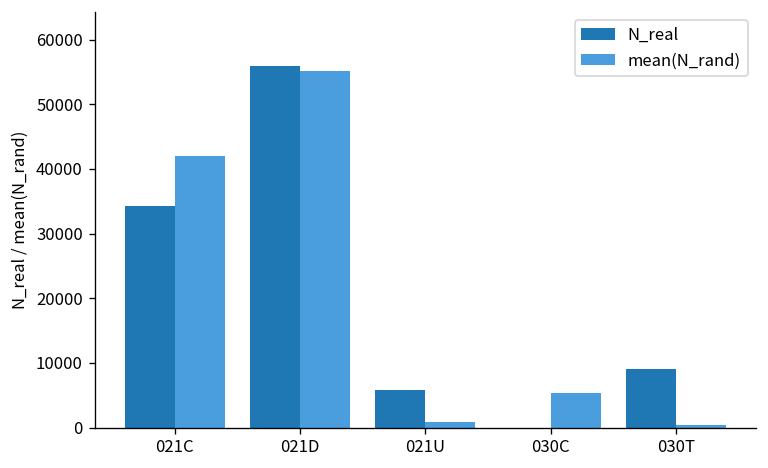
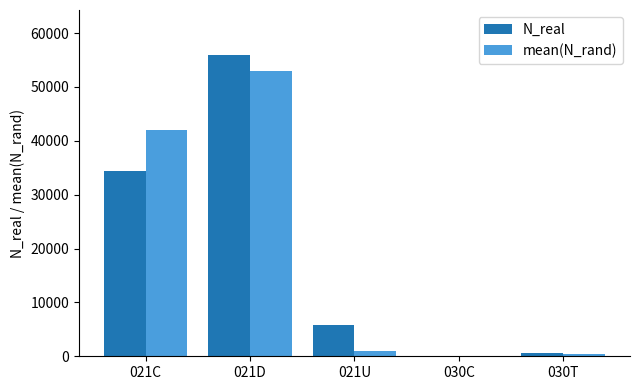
  {
    "N_real": {
      "021C": 34000,
      "021D": 56000,
      "021U": 6000,
-     "030T": 9000
+     "030T": 1000
    },
    "mean(N_rand)": {
      "021C": 42000,
-     "021D": 55000,
+     "021D": 53000,
      "021U": 1000,
-     "030C": 5000
+     "030C": 0
    }
  }
